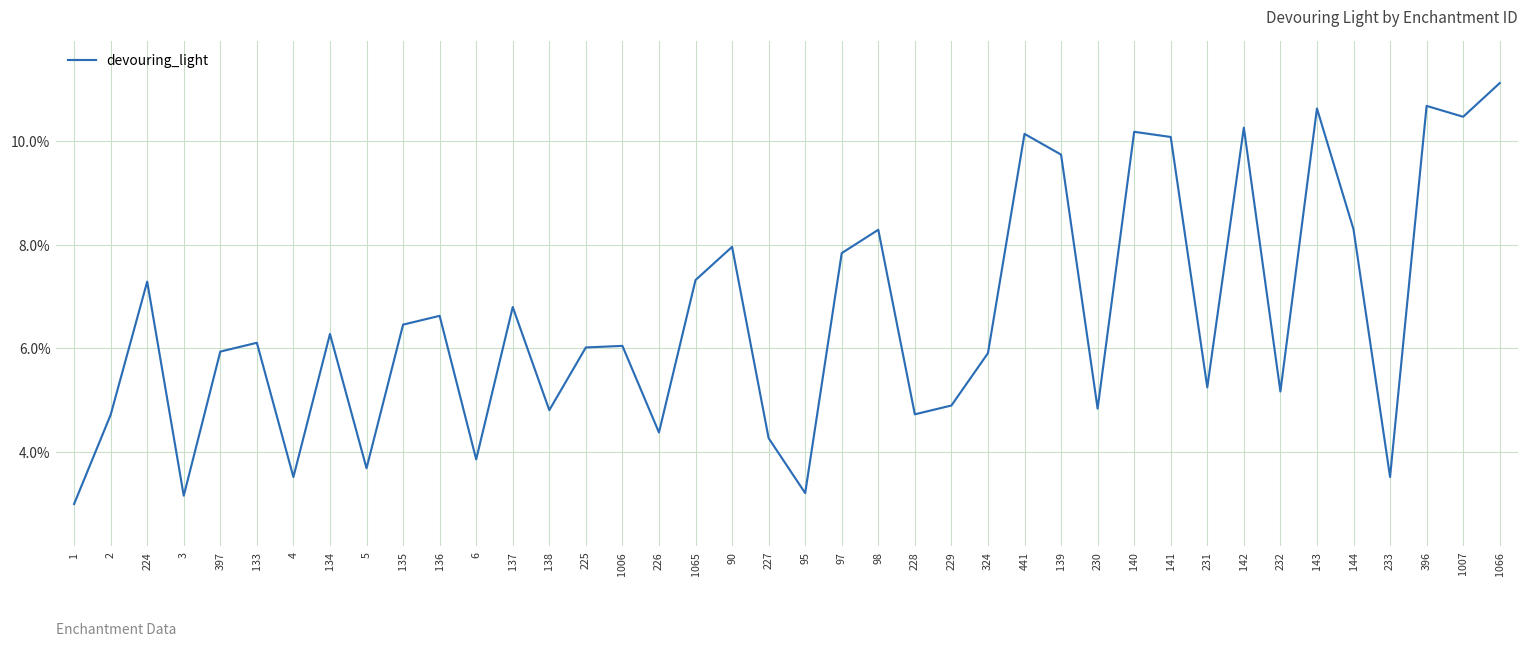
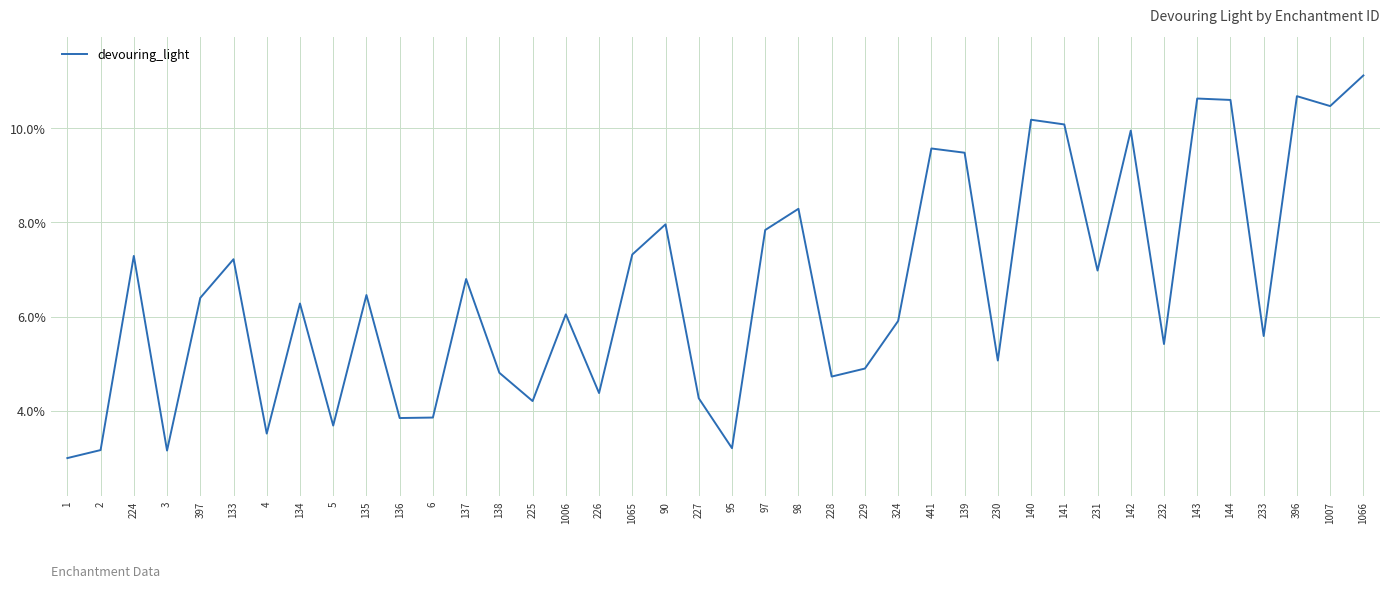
  {
    "1": "3.0%",
-   "2": "4.7%",
+   "2": "3.2%",
    "224": "7.3%",
    "3": "3.2%",
-   "397": "5.9%",
-   "133": "6.1%",
+   "397": "6.4%",
+   "133": "7.2%",
    "4": "3.5%",
    "134": "6.3%",
    "5": "3.7%",
    "135": "6.5%",
-   "136": "6.6%",
+   "136": "3.9%",
    "6": "3.9%",
    "137": "6.8%",
    "138": "4.8%",
-   "225": "6.0%",
+   "225": "4.2%",
    "1006": "6.1%",
    "226": "4.4%",
    "1065": "7.3%",
    "90": "8.0%",
    "227": "4.3%",
    "95": "3.2%",
    "97": "7.8%",
    "98": "8.3%",
    "228": "4.7%",
    "229": "4.9%",
    "324": "5.9%",
-   "441": "10.1%",
-   "139": "9.7%",
-   "230": "4.8%",
+   "441": "9.6%",
+   "139": "9.5%",
+   "230": "5.1%",
    "140": "10.2%",
    "141": "10.1%",
-   "231": "5.3%",
-   "142": "10.3%",
-   "232": "5.2%",
+   "231": "7.0%",
+   "142": "10.0%",
+   "232": "5.4%",
    "143": "10.6%",
-   "144": "8.3%",
-   "233": "3.5%",
+   "144": "10.6%",
+   "233": "5.6%",
    "396": "10.7%",
    "1007": "10.5%",
    "1066": "11.1%"
  }
